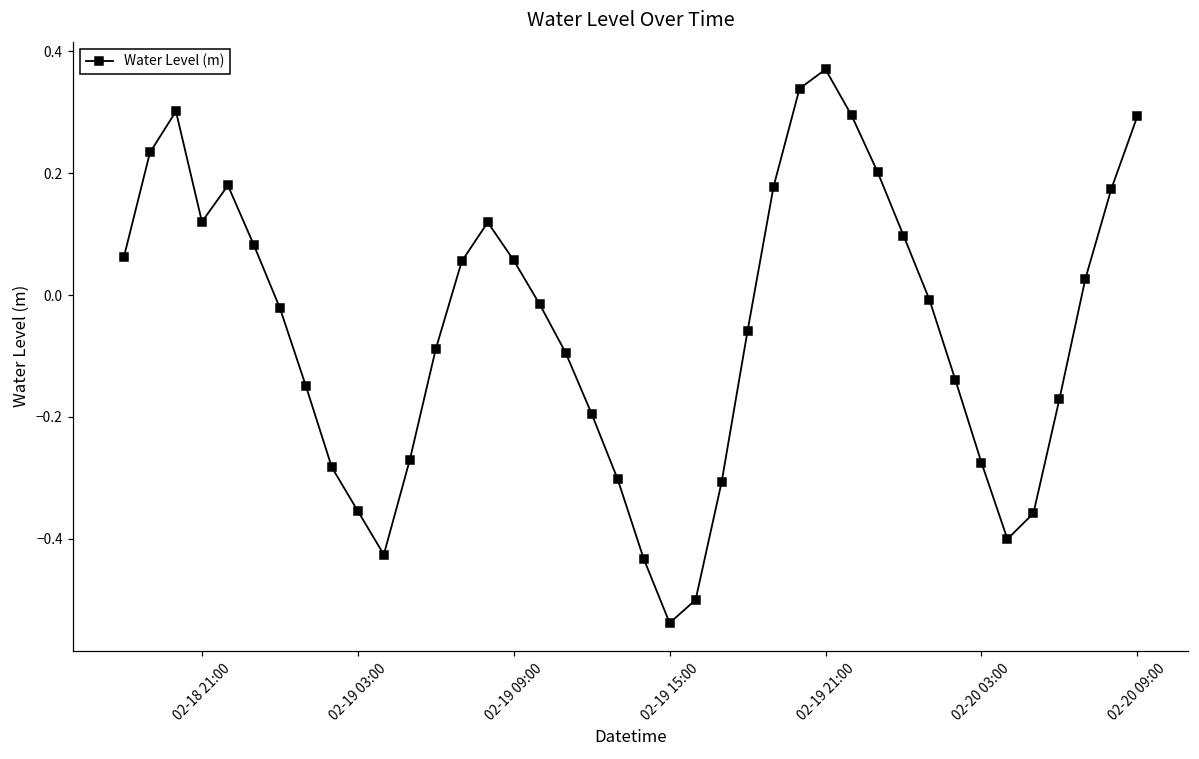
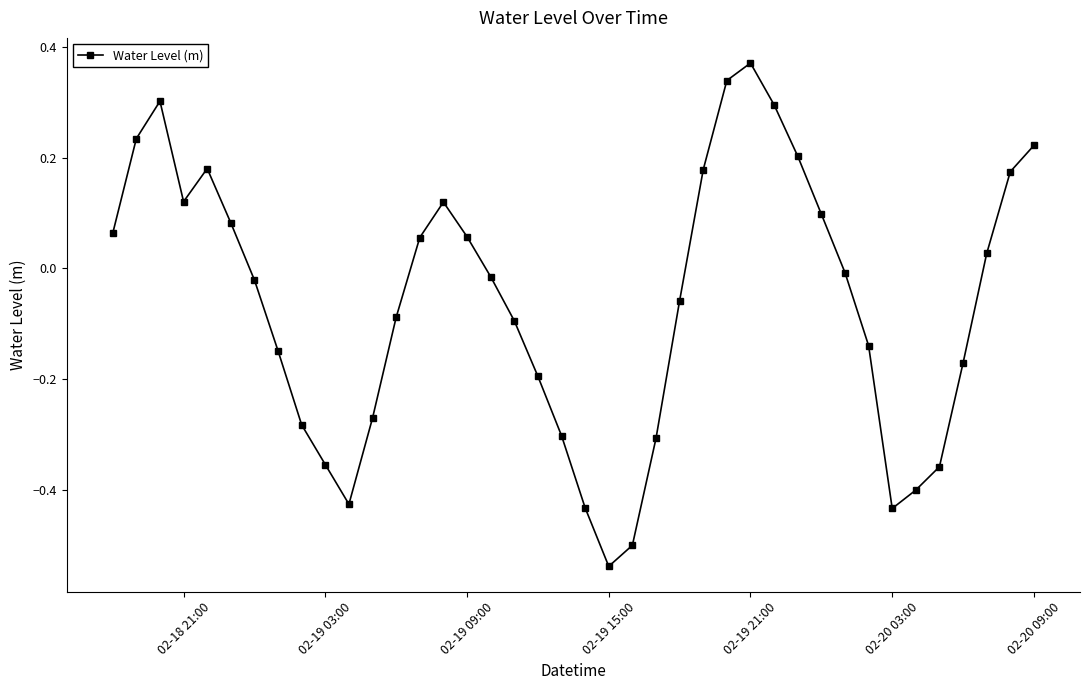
  {
    "02-18 21:00": 0.12,
    "02-19 03:00": -0.35,
    "02-19 09:00": 0.06,
    "02-19 15:00": -0.54,
    "02-19 21:00": 0.37,
-   "02-20 03:00": -0.27,
-   "02-20 09:00": 0.29
+   "02-20 03:00": -0.43,
+   "02-20 09:00": 0.22
  }
